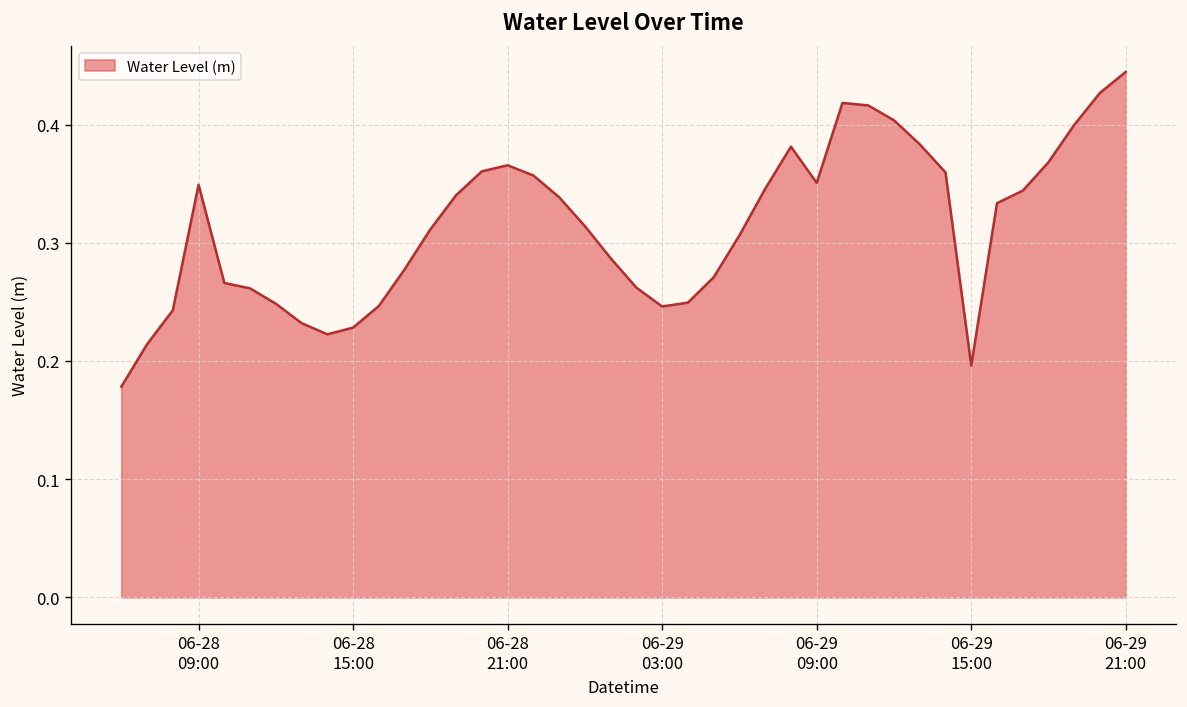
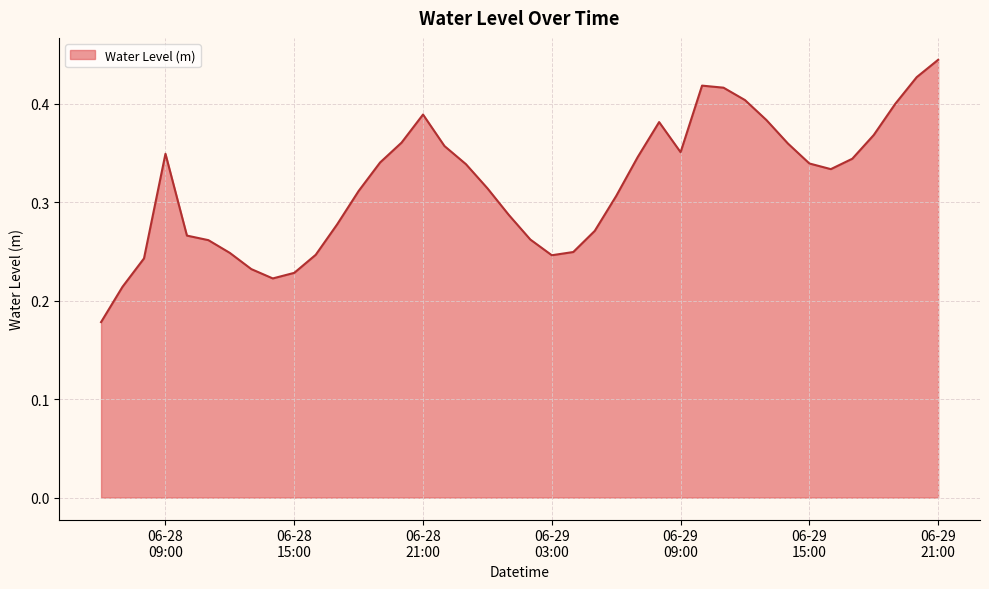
  {
    "06-28 09:00": 0.35,
    "06-28 15:00": 0.23,
-   "06-28 21:00": 0.37,
+   "06-28 21:00": 0.39,
    "06-29 03:00": 0.25,
    "06-29 09:00": 0.35,
-   "06-29 15:00": 0.20,
+   "06-29 15:00": 0.34,
    "06-29 21:00": 0.44
  }
